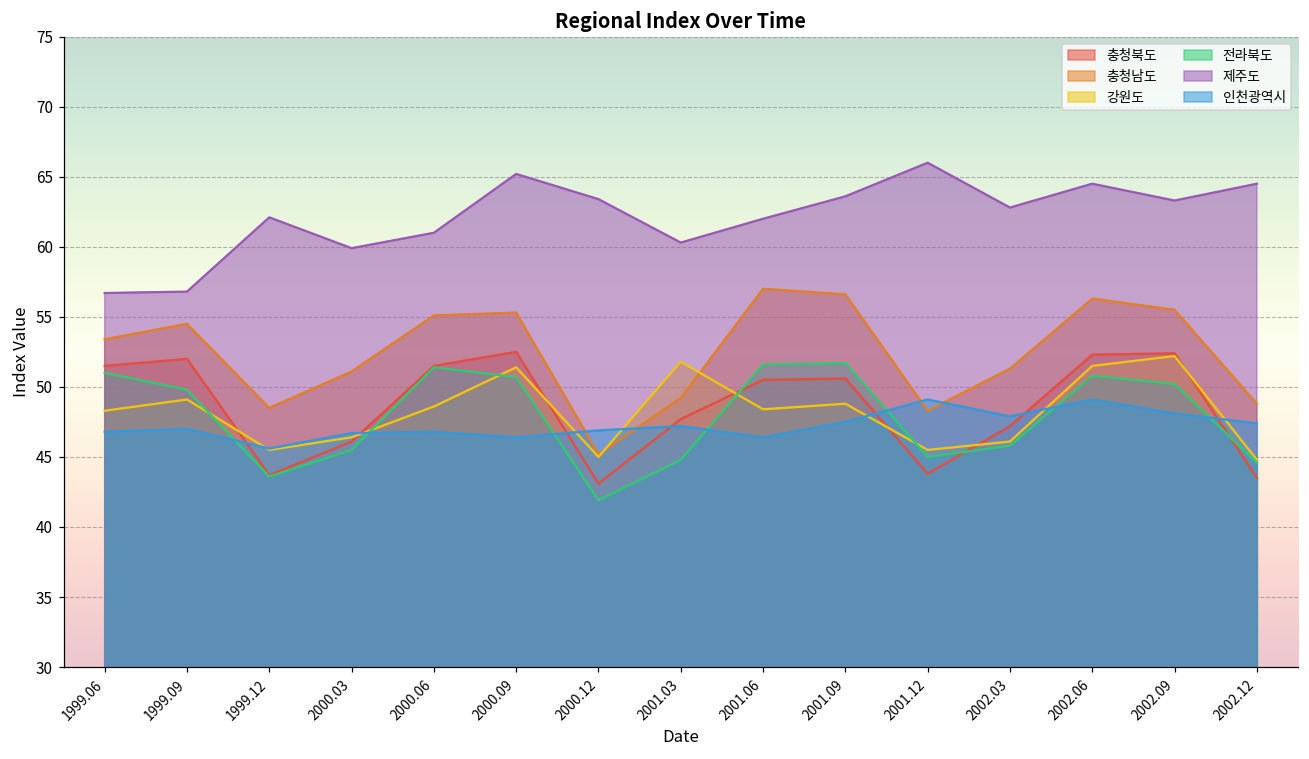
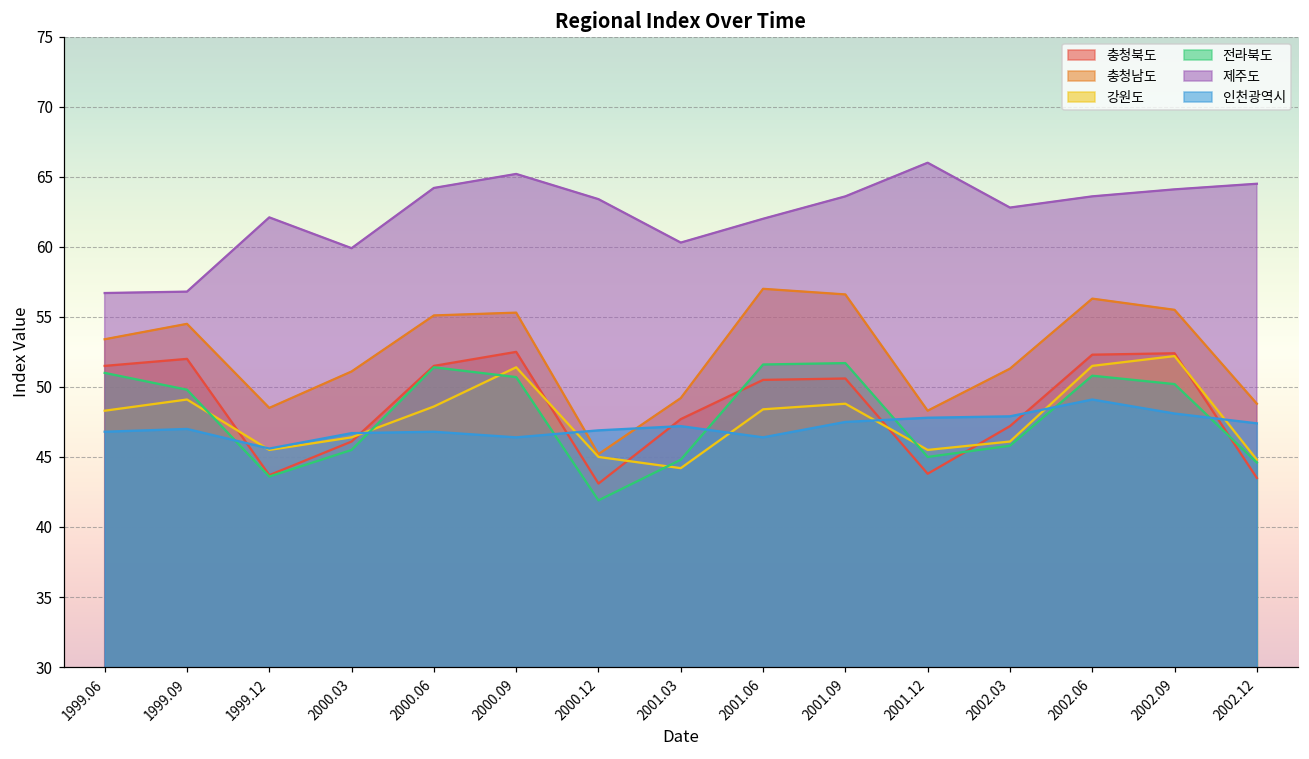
  {
    "강원도": {
      "1999.06": 48.3,
      "1999.09": 49.1,
      "2000.03": 46.4,
      "2000.06": 48.6,
      "2000.09": 51.4,
-     "2001.03": 51.8,
+     "2001.03": 44.2,
      "2001.06": 48.4,
      "2001.09": 48.8,
      "2001.12": 45.5,
      "2002.03": 46.1,
      "2002.06": 51.5
    },
    "전라북도": {
      "1999.06": 51.0,
      "1999.09": 49.8,
      "2000.03": 45.5,
      "2000.09": 50.7,
      "2000.12": 41.9,
      "2001.03": 44.8,
      "2001.06": 51.6,
      "2001.09": 51.7,
      "2001.12": 45.0,
      "2002.03": 45.8,
      "2002.06": 50.8,
      "2002.09": 50.2
    },
    "제주도": {
      "1999.06": 56.7,
      "1999.09": 56.8,
      "1999.12": 62.1,
      "2000.03": 59.9,
-     "2000.06": 61.0,
+     "2000.06": 64.2,
      "2000.09": 65.2,
      "2000.12": 63.4,
      "2001.03": 60.3,
      "2001.06": 62.0,
      "2001.09": 63.6,
      "2001.12": 66.0,
      "2002.03": 62.8,
-     "2002.06": 64.5,
-     "2002.09": 63.3,
+     "2002.06": 63.6,
+     "2002.09": 64.1,
      "2002.12": 64.5
    },
    "인천광역시": {
      "1999.06": 46.8,
      "1999.09": 47.0,
      "2000.03": 46.7,
      "2000.06": 46.8,
      "2000.09": 46.4,
      "2000.12": 46.9,
      "2001.03": 47.2,
      "2001.06": 46.4,
      "2001.09": 47.5,
-     "2001.12": 49.1,
+     "2001.12": 47.8,
      "2002.03": 47.9,
      "2002.06": 49.1,
      "2002.09": 48.1,
      "2002.12": 47.4
    }
  }
